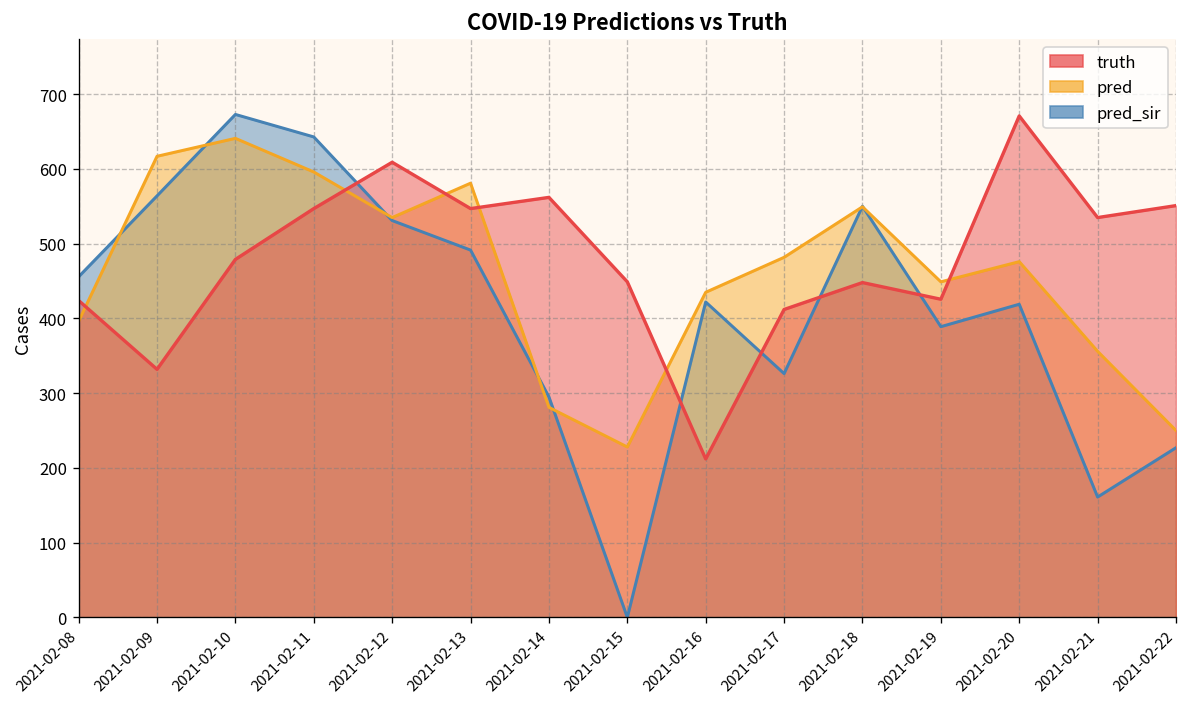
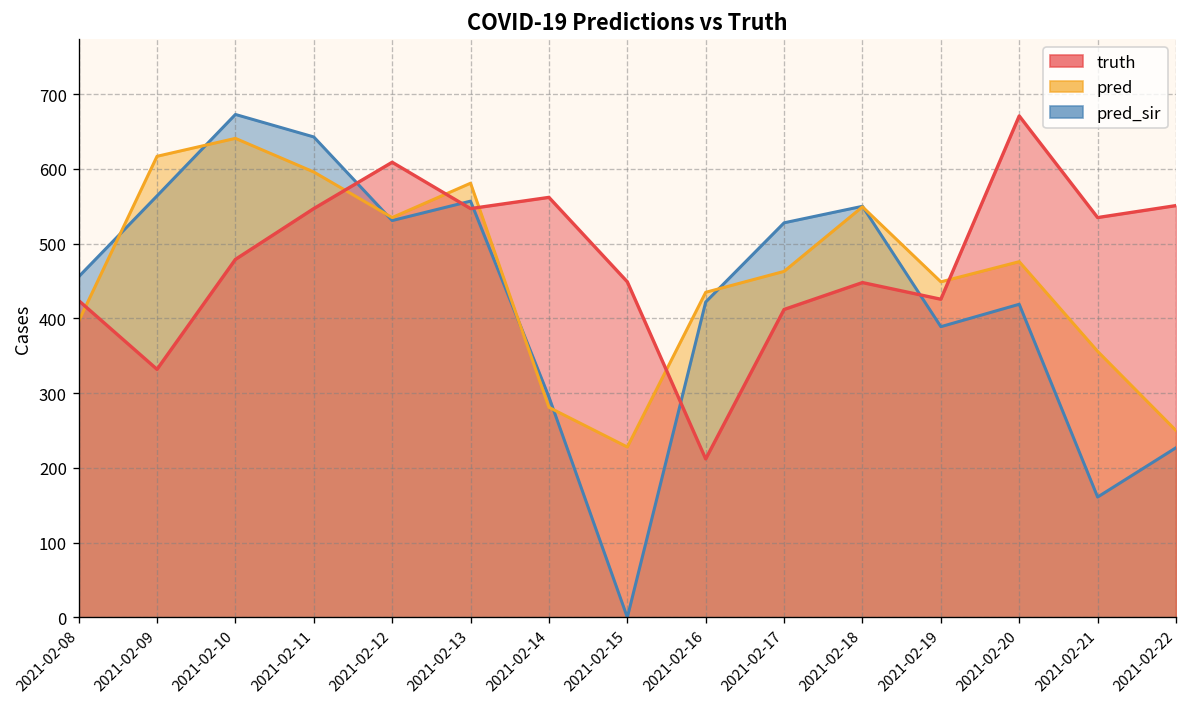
  {
    "pred_sir": {
      "2021-02-08": 460,
      "2021-02-09": 560,
      "2021-02-10": 670,
      "2021-02-11": 640,
-     "2021-02-13": 490,
+     "2021-02-13": 560,
      "2021-02-14": 300,
      "2021-02-15": 0,
      "2021-02-16": 420,
-     "2021-02-17": 330,
+     "2021-02-17": 530,
      "2021-02-19": 390,
      "2021-02-20": 420,
      "2021-02-21": 160,
      "2021-02-22": 230
    },
    "pred": {
      "2021-02-08": 400,
      "2021-02-09": 620,
      "2021-02-10": 640,
      "2021-02-11": 600,
      "2021-02-13": 580,
      "2021-02-14": 280,
      "2021-02-15": 230,
      "2021-02-16": 440,
-     "2021-02-17": 480,
+     "2021-02-17": 460,
      "2021-02-19": 450,
      "2021-02-20": 480,
      "2021-02-21": 360,
      "2021-02-22": 250
    },
    "truth": {
      "2021-02-08": 420,
      "2021-02-09": 330,
      "2021-02-10": 480,
      "2021-02-11": 550,
      "2021-02-12": 610,
      "2021-02-13": 550,
      "2021-02-14": 560,
      "2021-02-15": 450,
      "2021-02-16": 210,
      "2021-02-17": 410,
      "2021-02-18": 450,
      "2021-02-19": 430,
      "2021-02-20": 670,
      "2021-02-21": 540,
      "2021-02-22": 550
    }
  }
